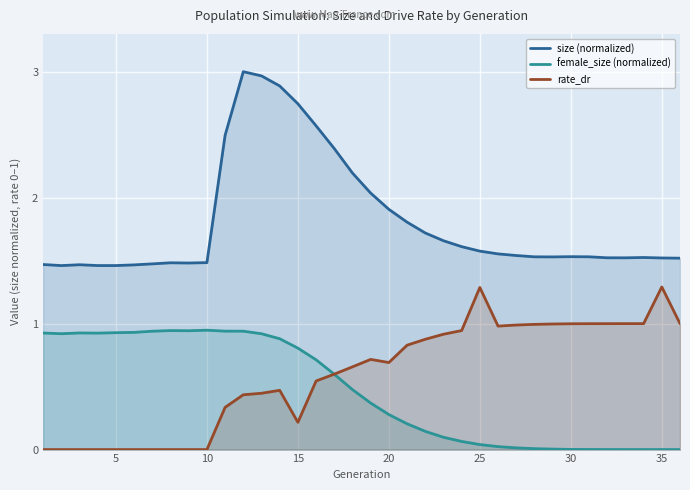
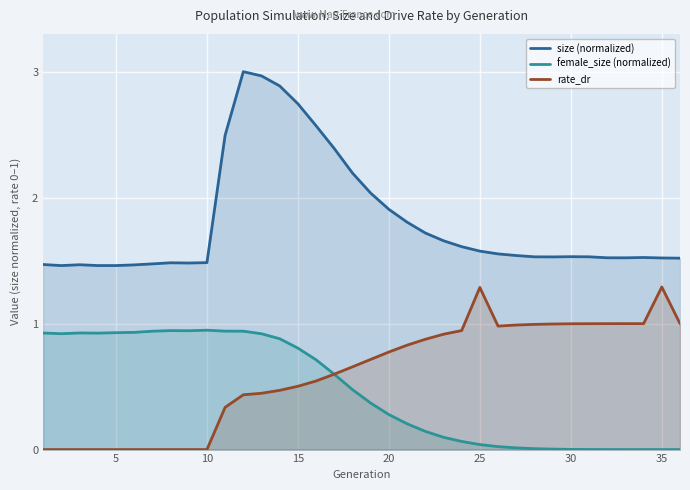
  {
    "rate_dr": {
      "5": 0.00,
      "10": 0.00,
-     "15": 0.22,
-     "20": 0.69,
+     "15": 0.50,
+     "20": 0.77,
      "25": 1.29,
      "30": 1.00,
      "35": 1.29
    }
  }
